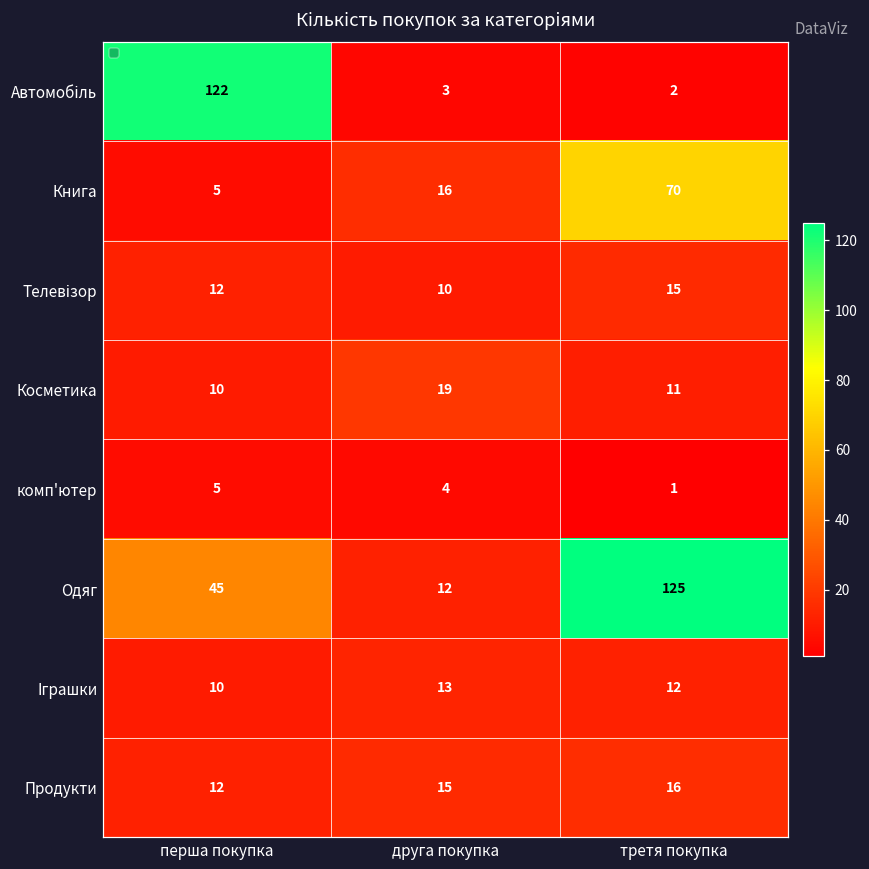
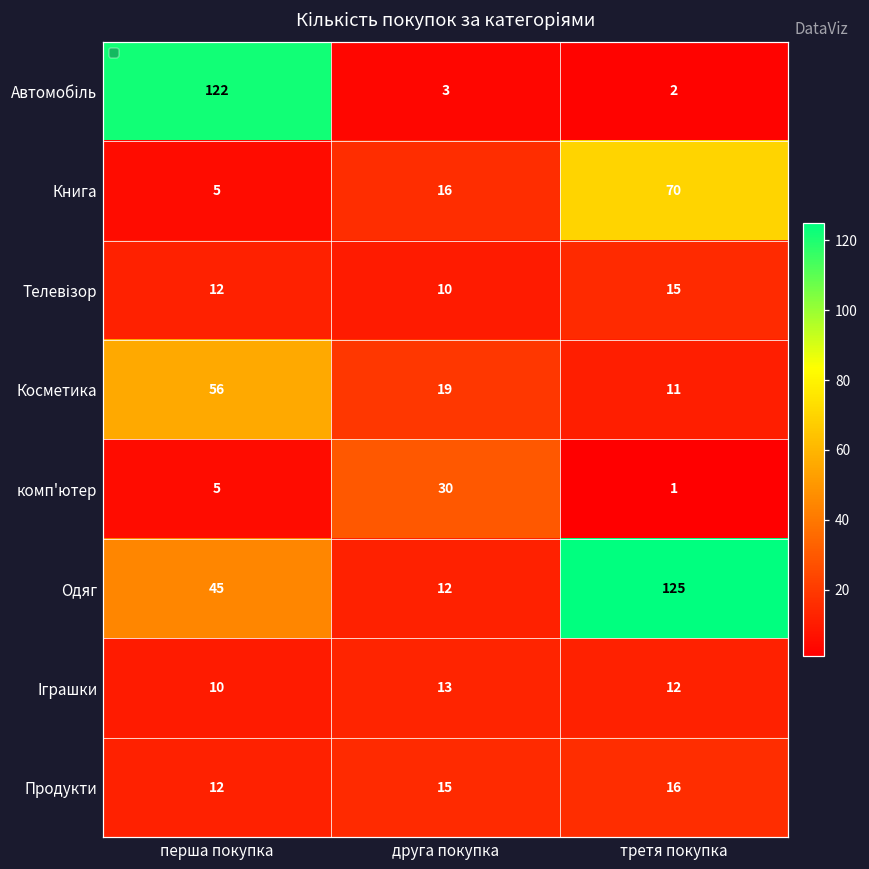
  {
    "Автомобіль": {
      "перша покупка": 122,
      "друга покупка": 3,
      "третя покупка": 2
    },
    "Книга": {
      "перша покупка": 5,
      "друга покупка": 16,
      "третя покупка": 70
    },
    "Телевізор": {
      "перша покупка": 12,
      "друга покупка": 10,
      "третя покупка": 15
    },
    "Косметика": {
-     "перша покупка": 10,
+     "перша покупка": 56,
      "друга покупка": 19,
      "третя покупка": 11
    },
    "комп'ютер": {
      "перша покупка": 5,
-     "друга покупка": 4,
+     "друга покупка": 30,
      "третя покупка": 1
    },
    "Одяг": {
      "перша покупка": 45,
      "друга покупка": 12,
      "третя покупка": 125
    },
    "Іграшки": {
      "перша покупка": 10,
      "друга покупка": 13,
      "третя покупка": 12
    },
    "Продукти": {
      "перша покупка": 12,
      "друга покупка": 15,
      "третя покупка": 16
    }
  }
